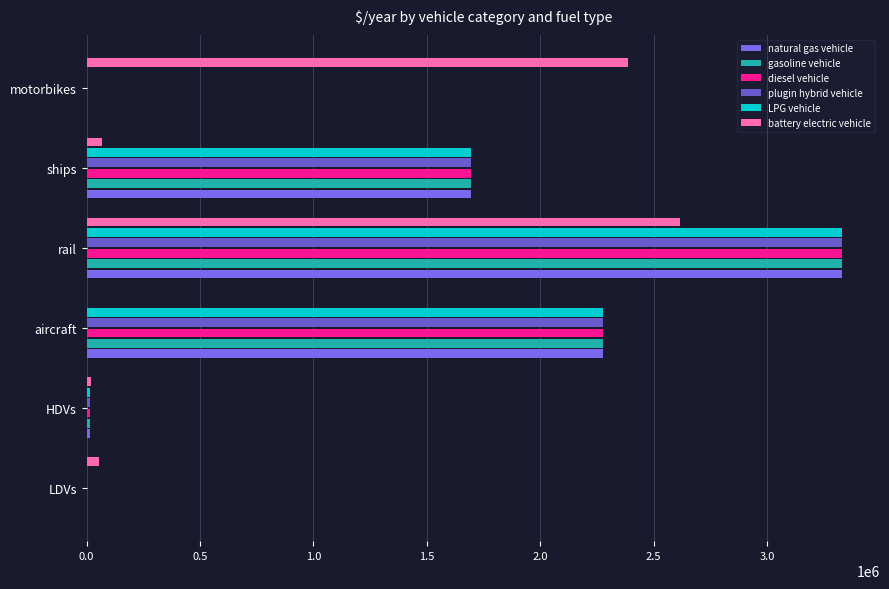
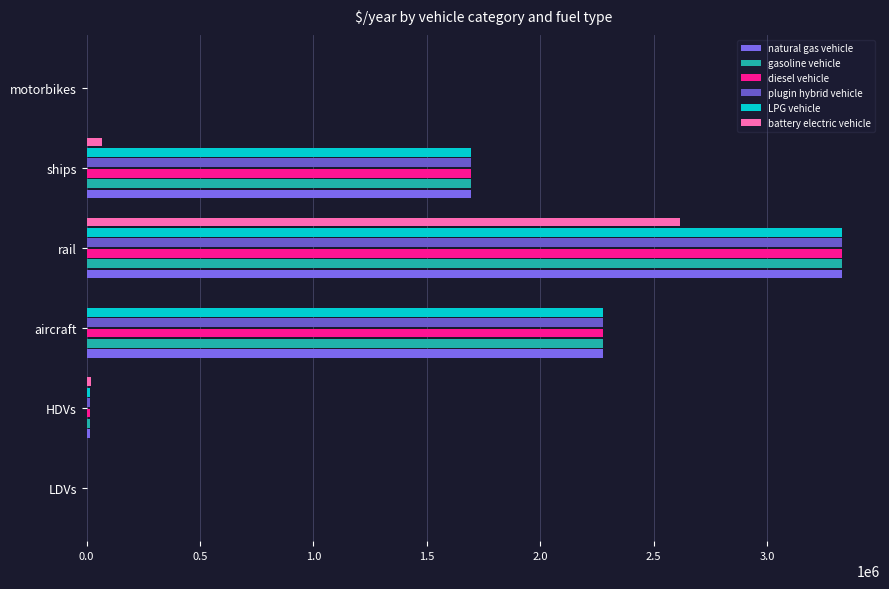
  {
    "diesel vehicle": {
      "motorbikes": 0,
      "ships": 1700000,
      "rail": 3330000,
      "aircraft": 2280000,
      "HDVs": 20000
    },
    "battery electric vehicle": {
-     "motorbikes": 2390000,
+     "motorbikes": 0,
      "ships": 70000,
      "rail": 2620000,
      "aircraft": 0,
      "HDVs": 20000,
-     "LDVs": 60000
+     "LDVs": 0
    }
  }
